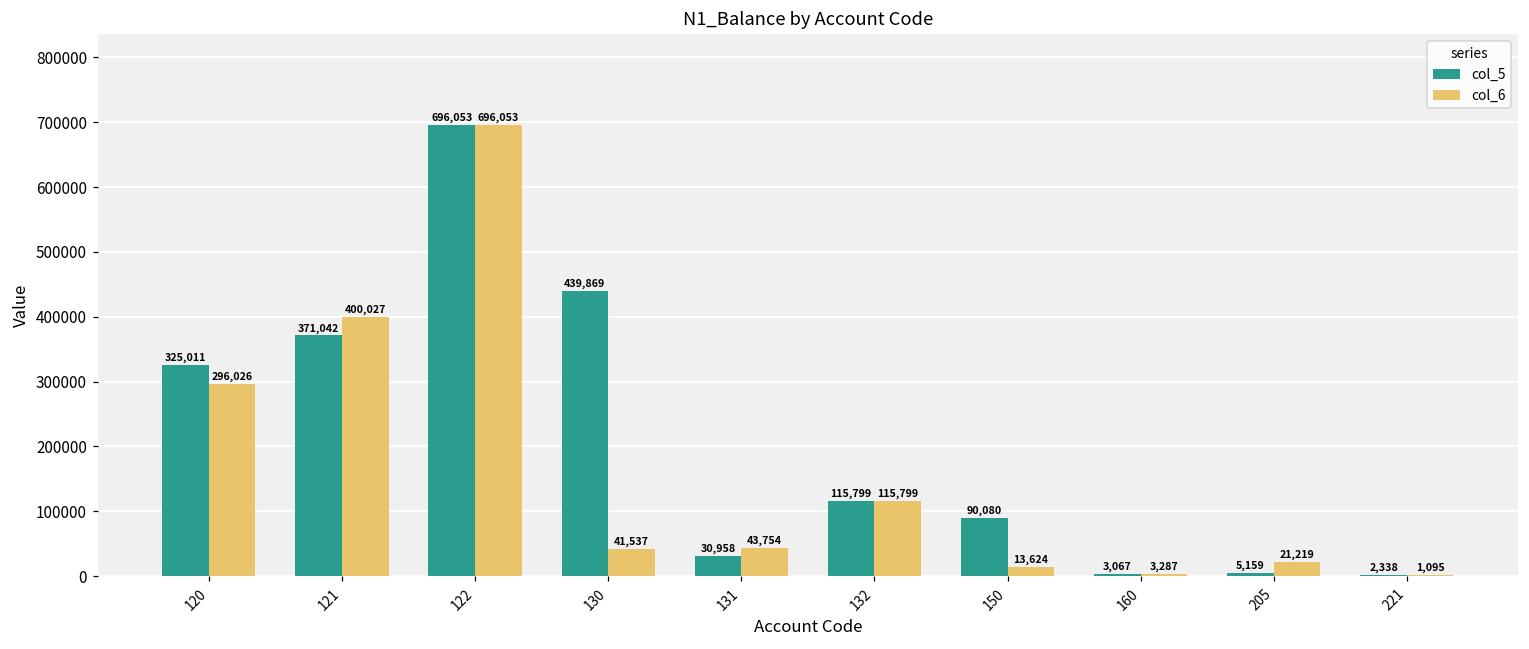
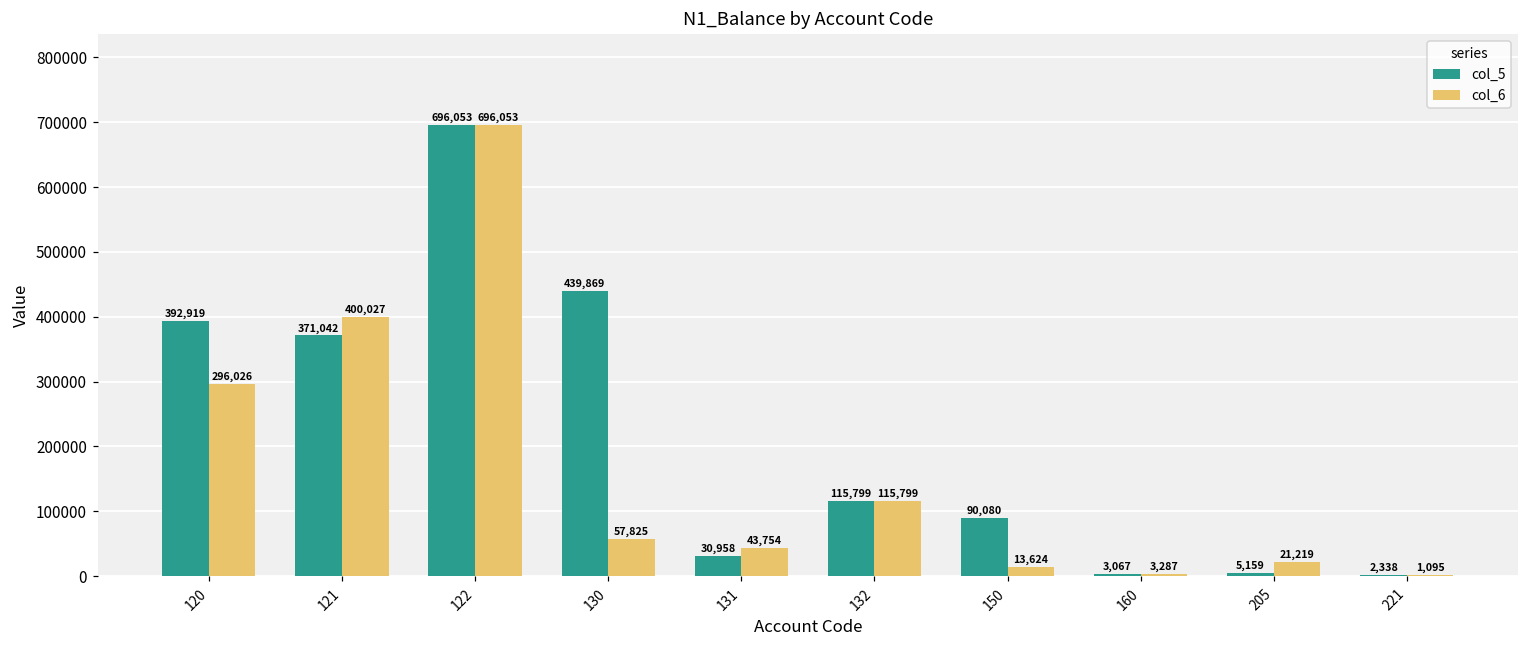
  {
    "col_5": {
-     "120": "325,011",
+     "120": "392,919",
      "121": "371,042",
      "122": "696,053",
      "132": "115,799",
      "150": "90,080",
      "160": "3,067"
    },
    "col_6": {
      "120": "296,026",
      "121": "400,027",
      "122": "696,053",
-     "130": "41,537",
+     "130": "57,825",
      "132": "115,799",
      "150": "13,624",
      "160": "3,287",
      "205": "21,219",
      "221": "1,095"
    }
  }
